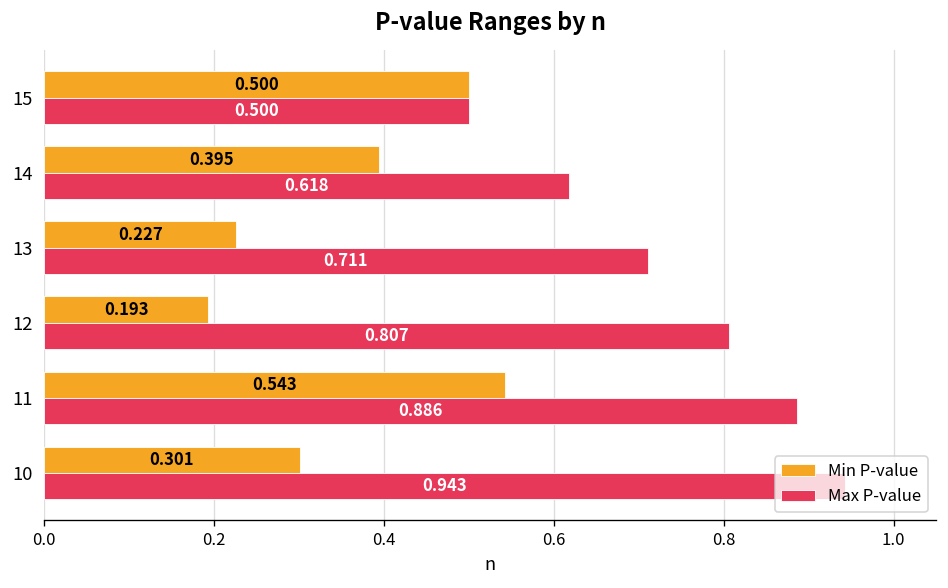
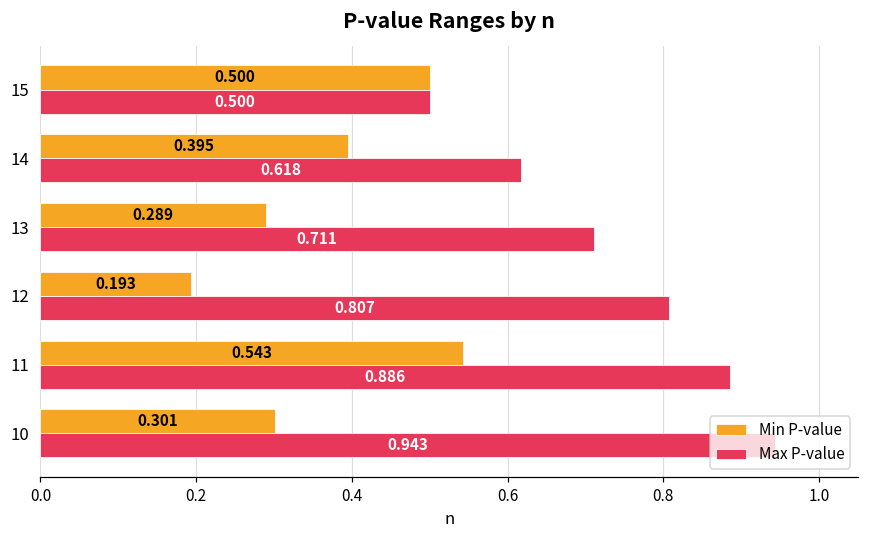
  {
    "Min P-value": {
      "15": 0.500,
      "14": 0.395,
-     "13": 0.227,
+     "13": 0.289,
      "12": 0.193,
      "11": 0.543,
      "10": 0.301
    },
    "Max P-value": {
      "15": 0.500,
      "14": 0.618,
      "13": 0.711,
      "12": 0.807,
      "11": 0.886
    }
  }
